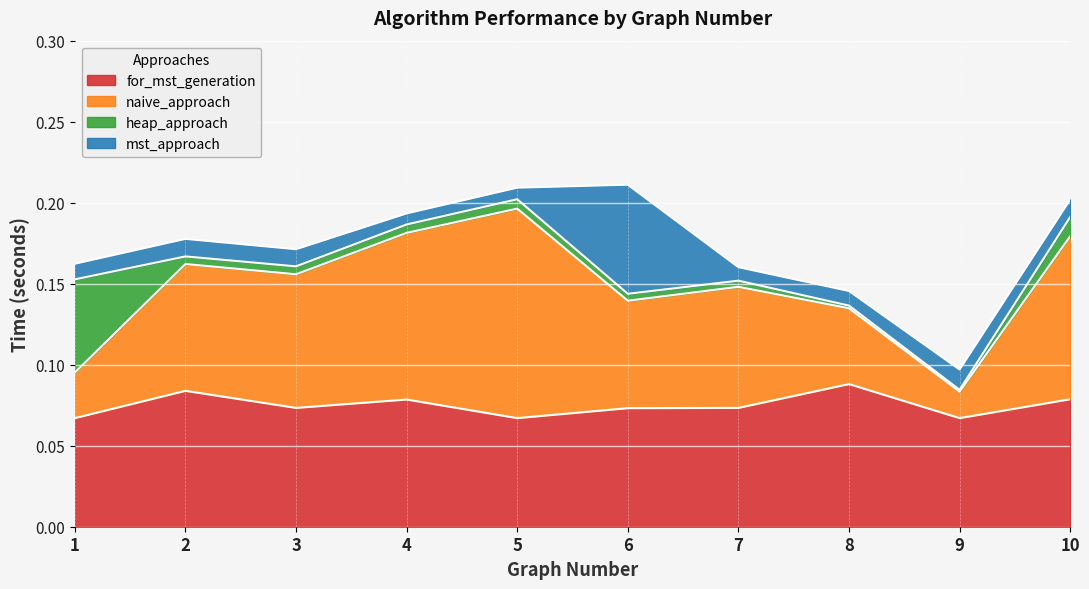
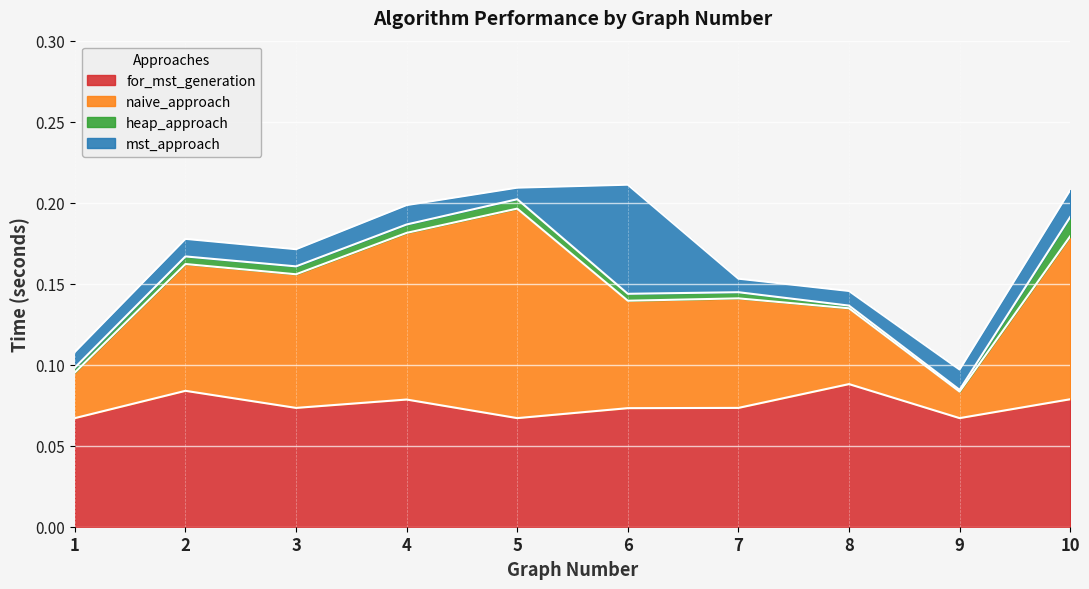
  {
    "for_mst_generation": {
      "1": 0.067,
      "2": 0.084,
      "3": 0.073,
      "4": 0.079,
      "5": 0.067,
      "6": 0.073,
      "7": 0.073,
      "8": 0.088,
      "9": 0.067,
      "10": 0.079
    },
    "naive_approach": {
      "1": 0.028,
      "2": 0.078,
      "3": 0.082,
      "4": 0.103,
      "5": 0.129,
      "6": 0.066,
-     "7": 0.075,
+     "7": 0.068,
      "8": 0.047,
      "10": 0.101
    },
    "heap_approach": {
-     "1": 0.057,
+     "1": 0.003,
      "2": 0.005,
      "3": 0.005,
      "4": 0.005,
      "5": 0.006,
      "6": 0.004,
      "7": 0.004,
      "8": 0.002,
      "10": 0.012
    },
    "mst_approach": {
      "1": 0.010,
      "2": 0.011,
      "3": 0.011,
-     "4": 0.007,
+     "4": 0.012,
      "5": 0.007,
      "6": 0.067,
      "7": 0.008,
      "8": 0.009,
      "9": 0.013,
-     "10": 0.011
+     "10": 0.017
    }
  }
